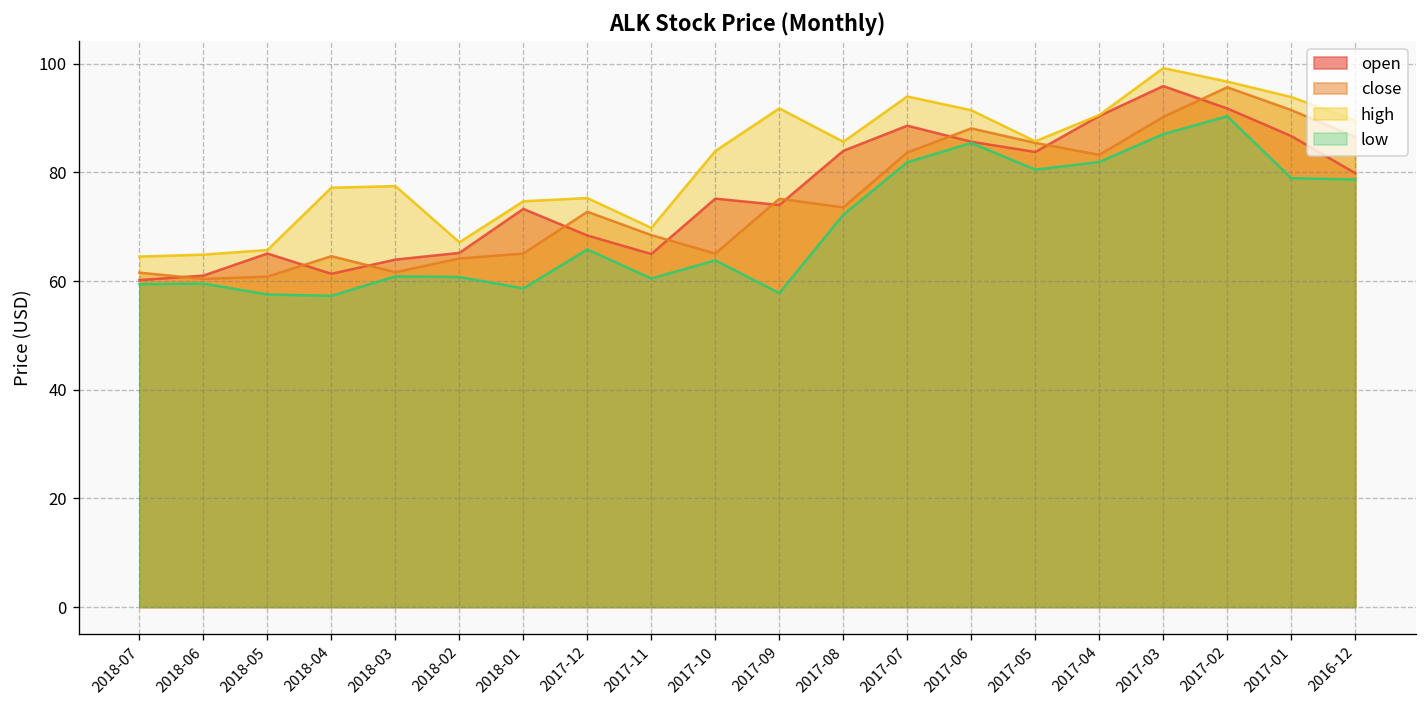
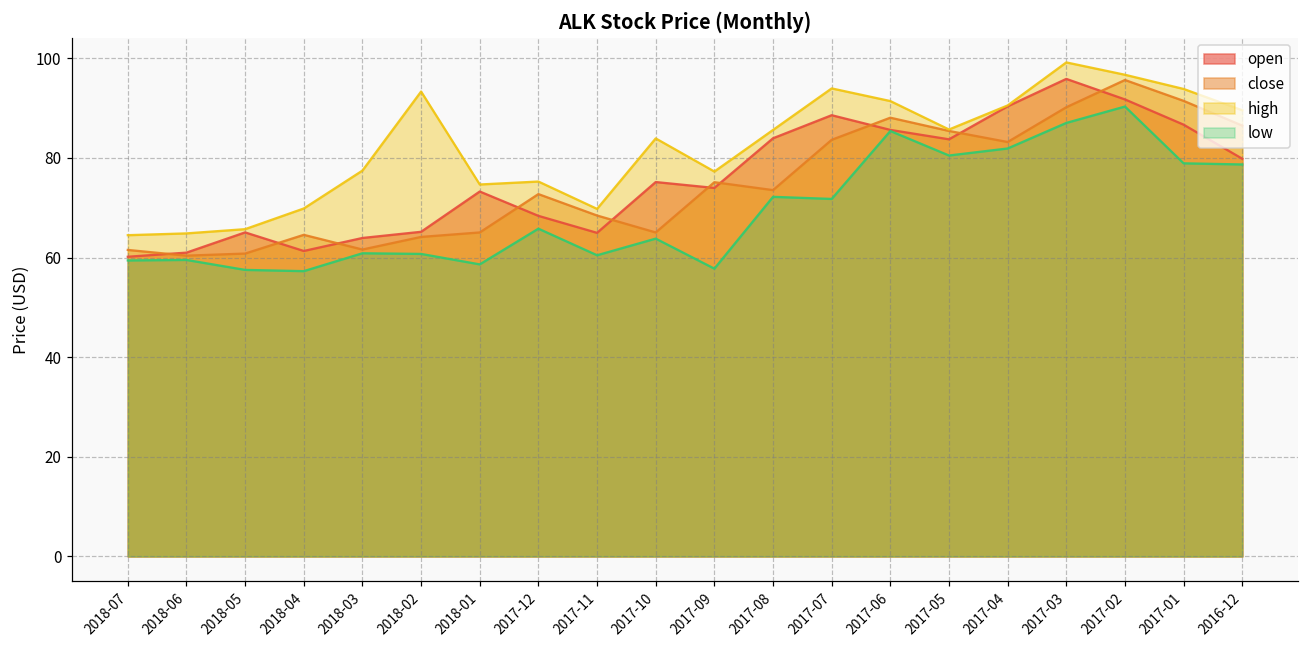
  {
    "high": {
      "2018-07": 65,
      "2018-06": 65,
      "2018-05": 66,
-     "2018-04": 77,
+     "2018-04": 70,
      "2018-03": 77,
-     "2018-02": 67,
+     "2018-02": 93,
      "2018-01": 75,
      "2017-12": 75,
      "2017-11": 70,
      "2017-10": 84,
-     "2017-09": 92,
+     "2017-09": 77,
      "2017-08": 86,
      "2017-07": 94,
      "2017-06": 91,
      "2017-03": 99,
      "2017-02": 97,
      "2017-01": 94
    },
    "low": {
      "2018-07": 59,
      "2018-06": 60,
      "2018-05": 58,
      "2018-04": 57,
      "2018-03": 61,
      "2018-02": 61,
      "2018-01": 59,
      "2017-12": 66,
      "2017-11": 60,
      "2017-10": 64,
      "2017-09": 58,
      "2017-08": 72,
-     "2017-07": 82,
+     "2017-07": 72,
      "2017-05": 81,
      "2017-04": 82,
      "2017-03": 87,
      "2017-02": 90,
      "2017-01": 79,
      "2016-12": 79
    }
  }
